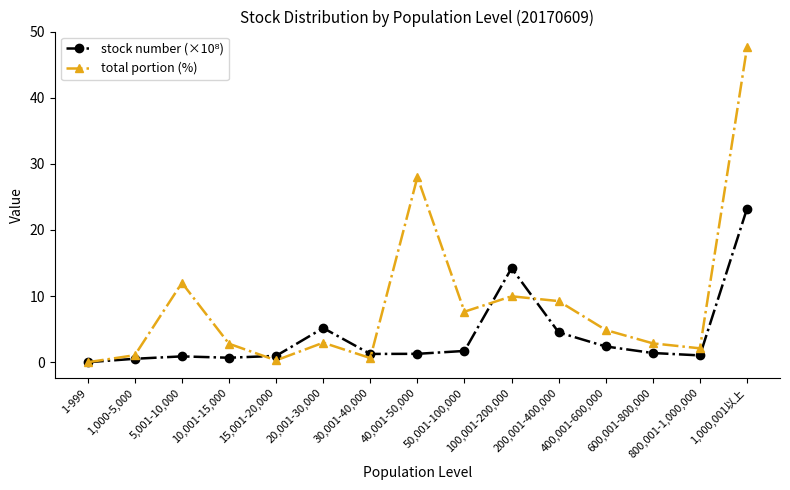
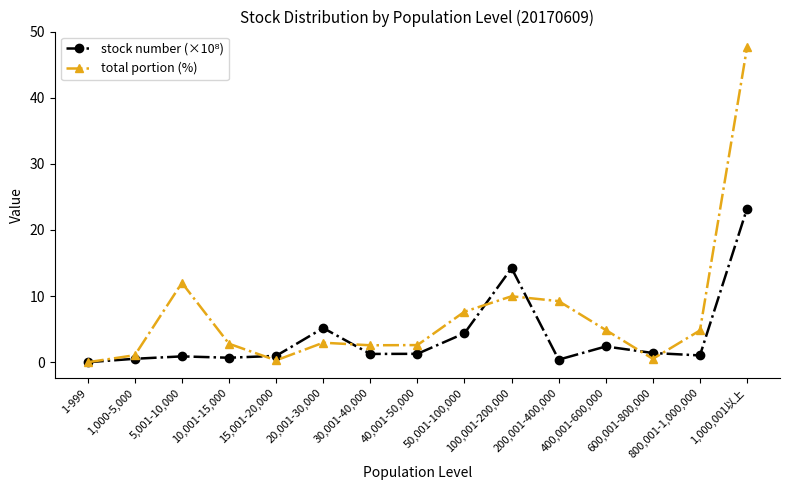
  {
    "stock number (×10⁸)": {
      "1,000-5,000": 1,
      "5,001-10,000": 1,
      "10,001-15,000": 1,
      "15,001-20,000": 1,
      "20,001-30,000": 5,
      "30,001-40,000": 1,
      "40,001-50,000": 1,
-     "50,001-100,000": 2,
+     "50,001-100,000": 4,
      "100,001-200,000": 14,
-     "200,001-400,000": 5,
+     "200,001-400,000": 0,
      "400,001-600,000": 2,
      "600,001-800,000": 1,
      "800,001-1,000,000": 1,
      "1,000,001以上": 23
    },
    "total portion (%)": {
      "1,000-5,000": 1,
      "5,001-10,000": 12,
      "10,001-15,000": 3,
      "15,001-20,000": 0,
      "20,001-30,000": 3,
-     "30,001-40,000": 1,
-     "40,001-50,000": 28,
+     "30,001-40,000": 3,
+     "40,001-50,000": 3,
      "50,001-100,000": 8,
      "100,001-200,000": 10,
      "200,001-400,000": 9,
      "400,001-600,000": 5,
-     "600,001-800,000": 3,
-     "800,001-1,000,000": 2,
+     "600,001-800,000": 1,
+     "800,001-1,000,000": 5,
      "1,000,001以上": 48
    }
  }
